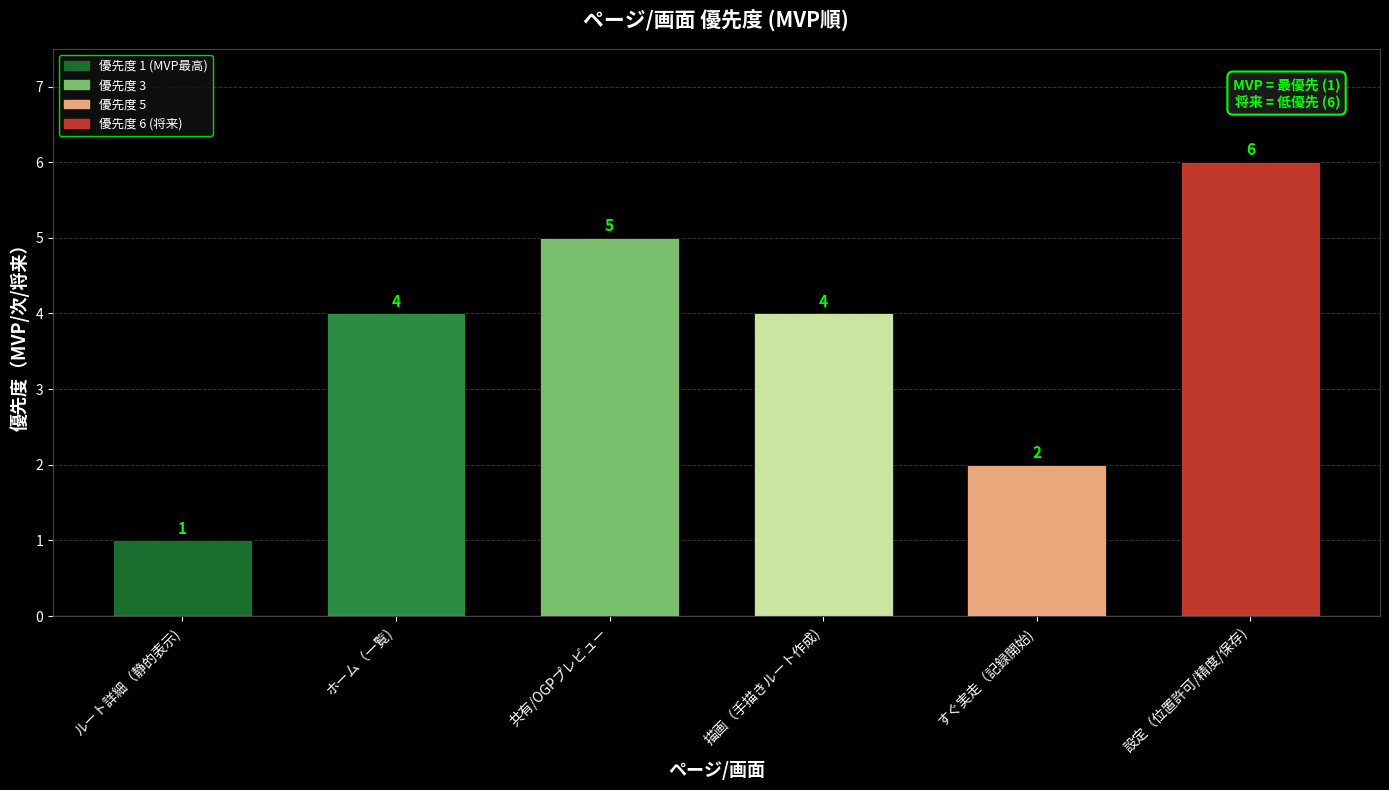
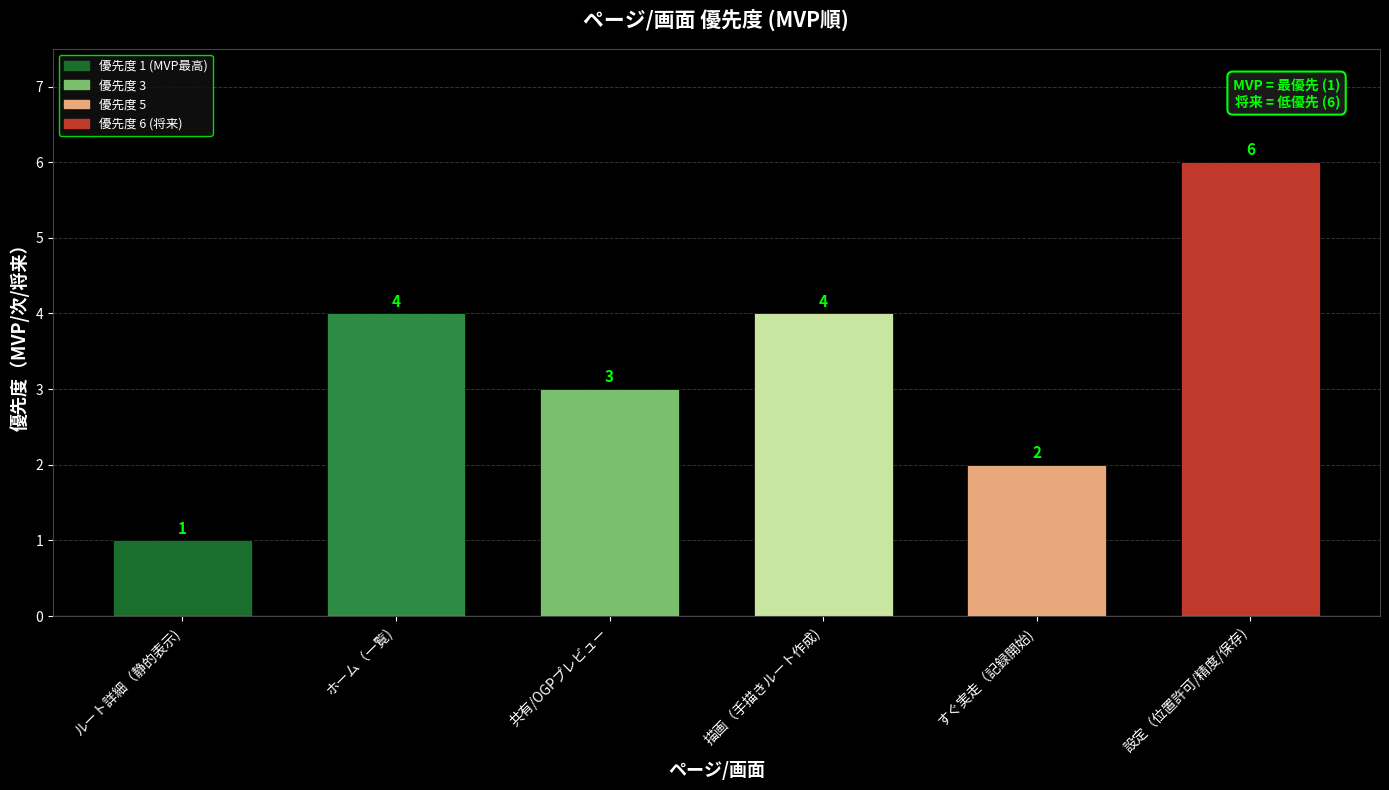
  {
    "ルート詳細（静的表示)": 1,
    "ホーム（一覧)": 4,
-   "共有/OGPプレビュー": 5,
+   "共有/OGPプレビュー": 3,
    "描画（手描きルート作成)": 4,
    "すぐ実走（記録開始)": 2,
    "設定（位置許可/精度/保存)": 6
  }
